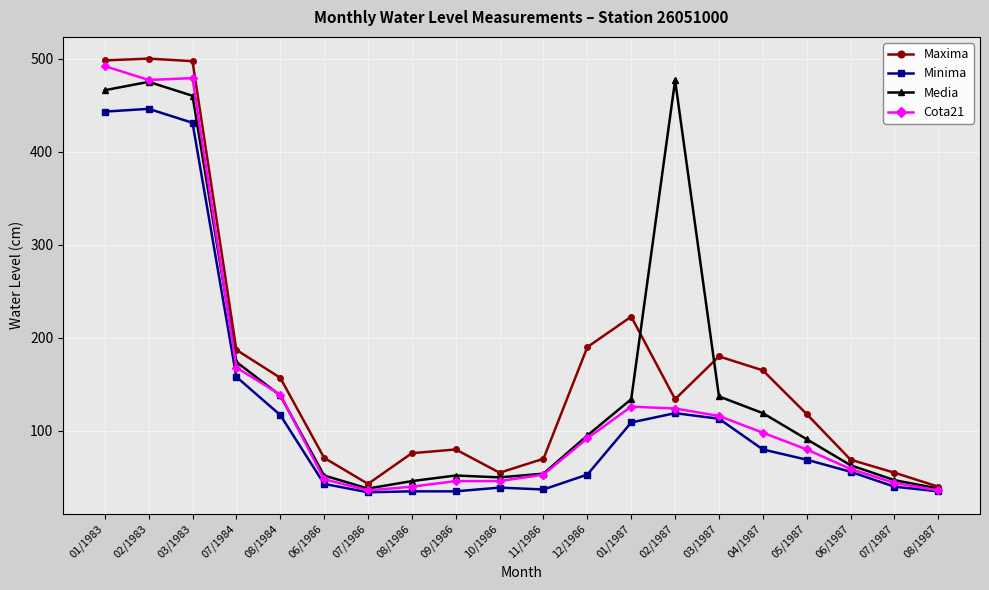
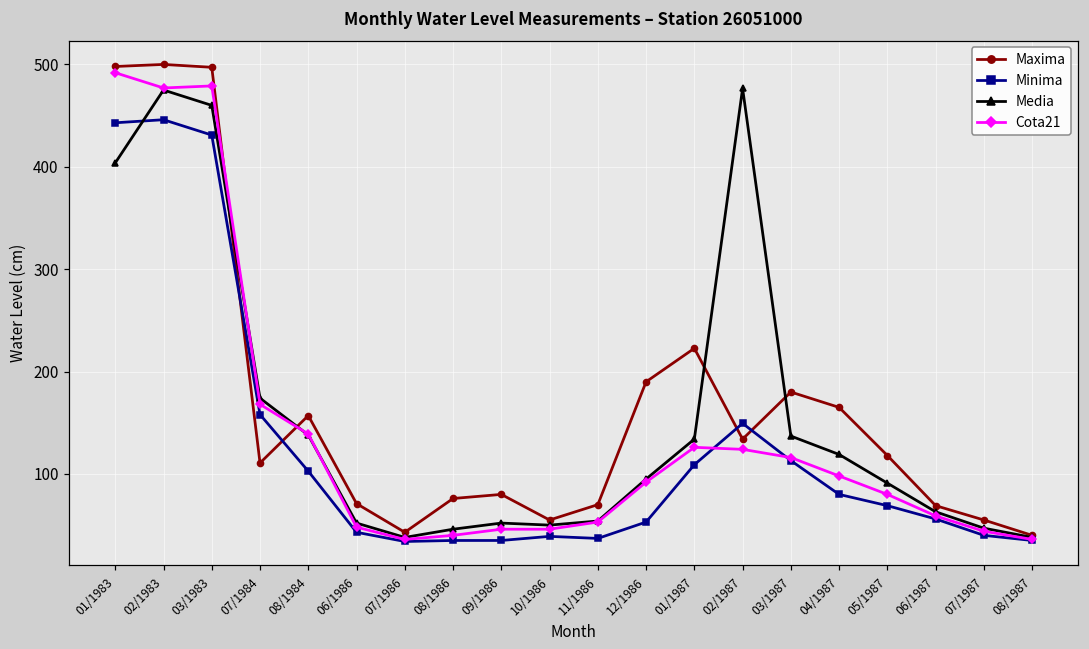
  {
    "Maxima": {
      "01/1983": 500,
      "02/1983": 500,
      "03/1983": 500,
-     "07/1984": 190,
+     "07/1984": 110,
      "08/1984": 160,
      "06/1986": 70,
      "07/1986": 40,
      "08/1986": 80,
      "09/1986": 80,
      "10/1986": 60,
      "11/1986": 70,
      "12/1986": 190,
      "01/1987": 220,
      "02/1987": 130,
      "03/1987": 180,
      "04/1987": 170,
      "05/1987": 120,
      "06/1987": 70,
      "07/1987": 60
    },
    "Minima": {
      "01/1983": 440,
      "02/1983": 450,
      "03/1983": 430,
      "07/1984": 160,
-     "08/1984": 120,
+     "08/1984": 100,
      "06/1986": 40,
      "08/1986": 40,
      "09/1986": 40,
      "10/1986": 40,
      "11/1986": 40,
      "12/1986": 50,
      "01/1987": 110,
-     "02/1987": 120,
+     "02/1987": 150,
      "03/1987": 110,
      "04/1987": 80,
      "05/1987": 70,
      "06/1987": 60,
      "07/1987": 40
    },
    "Media": {
-     "01/1983": 470,
+     "01/1983": 400,
      "03/1983": 460,
      "07/1984": 170,
      "06/1986": 50,
      "08/1986": 50,
      "09/1986": 50,
      "10/1986": 50,
      "12/1986": 100,
      "01/1987": 130,
      "02/1987": 480,
      "03/1987": 140,
      "04/1987": 120,
      "05/1987": 90,
      "06/1987": 60,
      "07/1987": 50
    },
    "Cota21": {
      "01/1983": 490,
      "03/1983": 480,
      "07/1984": 170,
      "06/1986": 50,
      "08/1986": 40,
      "09/1986": 50,
      "10/1986": 50,
      "12/1986": 90,
      "01/1987": 130,
      "02/1987": 120,
      "03/1987": 120,
      "04/1987": 100,
      "05/1987": 80,
      "06/1987": 60,
      "07/1987": 40
    }
  }
